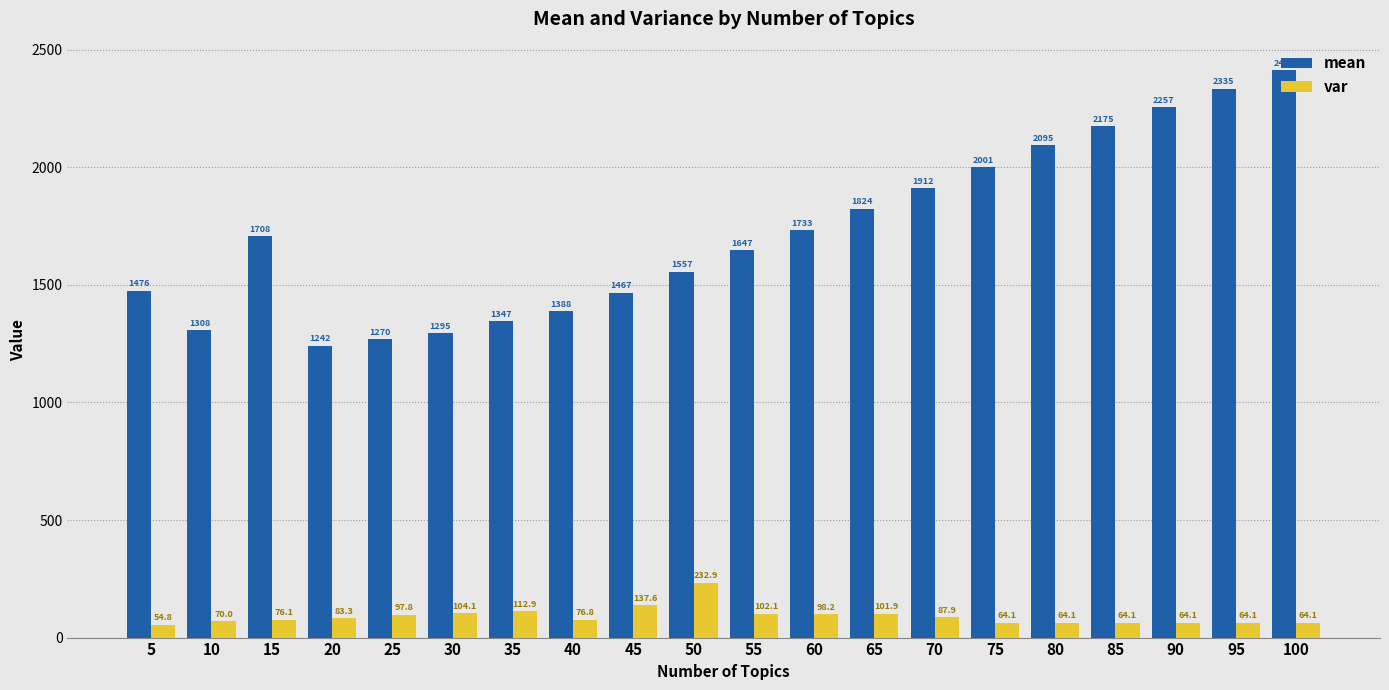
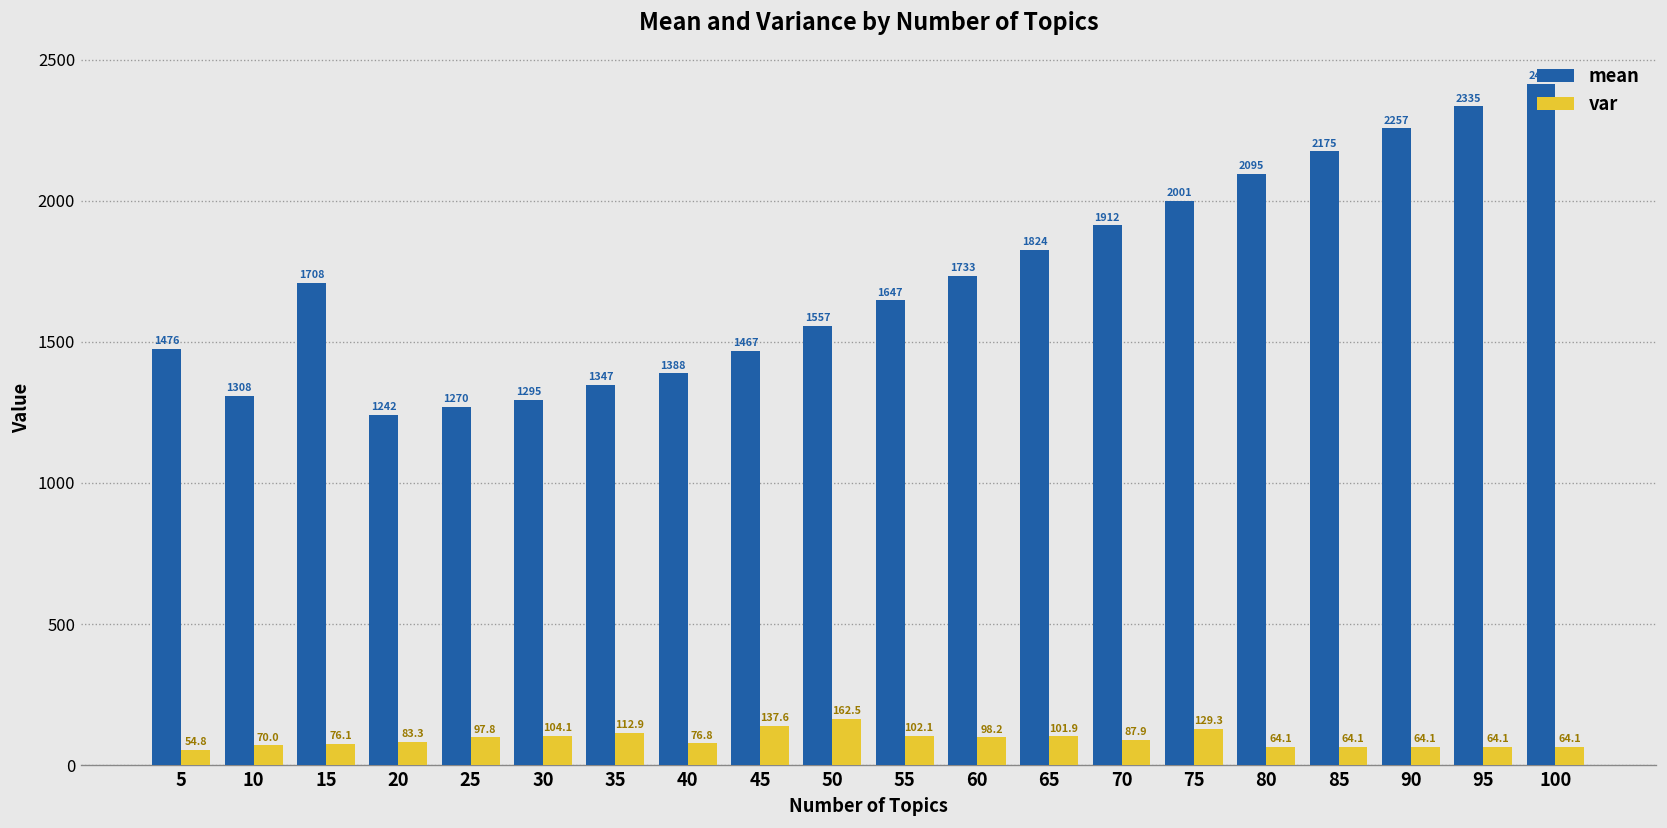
  {
    "mean": {
      "5": 1476,
      "10": 1308,
      "15": 1708,
      "20": 1242,
      "25": 1270,
      "30": 1295,
      "35": 1347,
      "40": 1388,
      "45": 1467,
      "50": 1557,
      "55": 1647,
      "60": 1733,
      "65": 1824,
      "70": 1912,
      "75": 2001,
      "80": 2095,
      "85": 2175,
      "90": 2257,
      "95": 2335
    },
    "var": {
      "5": 54.8,
      "10": 70.0,
      "15": 76.1,
      "20": 83.3,
      "25": 97.8,
      "30": 104.1,
      "35": 112.9,
      "40": 76.8,
      "45": 137.6,
-     "50": 232.9,
+     "50": 162.5,
      "55": 102.1,
      "60": 98.2,
      "65": 101.9,
      "70": 87.9,
-     "75": 64.1,
+     "75": 129.3,
      "80": 64.1,
      "85": 64.1,
      "90": 64.1,
      "95": 64.1,
      "100": 64.1
    }
  }
